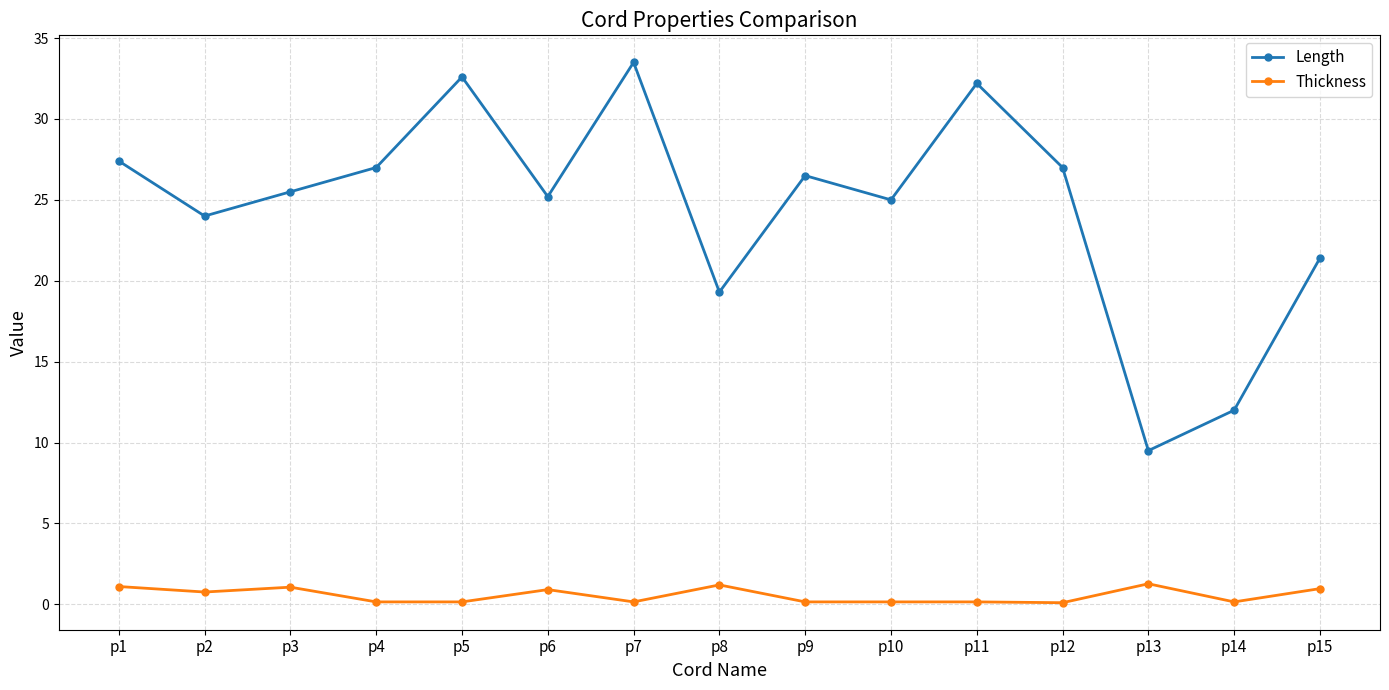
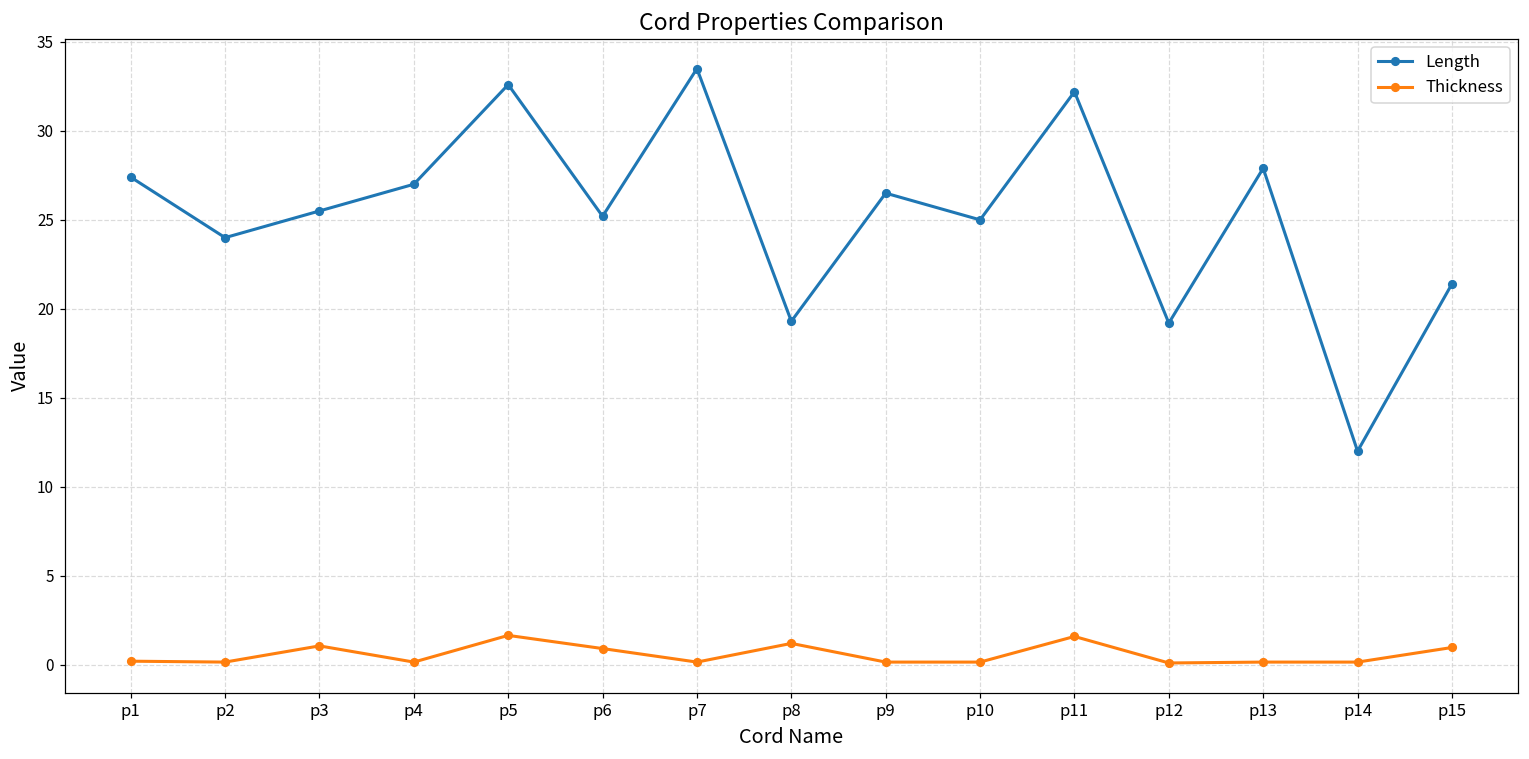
  {
    "Length": {
      "p1": 27.4,
      "p2": 24.0,
      "p3": 25.5,
      "p4": 27.0,
      "p5": 32.6,
      "p6": 25.2,
      "p7": 33.5,
      "p8": 19.3,
      "p9": 26.5,
      "p10": 25.0,
      "p11": 32.2,
-     "p12": 27.0,
-     "p13": 9.5,
+     "p12": 19.2,
+     "p13": 27.9,
      "p14": 12.0,
      "p15": 21.4
    },
    "Thickness": {
-     "p1": 1.1,
-     "p2": 0.8,
+     "p1": 0.2,
+     "p2": 0.2,
      "p3": 1.1,
      "p4": 0.2,
-     "p5": 0.2,
+     "p5": 1.7,
      "p6": 0.9,
      "p7": 0.2,
      "p8": 1.2,
      "p9": 0.2,
      "p10": 0.2,
-     "p11": 0.2,
+     "p11": 1.6,
      "p12": 0.1,
-     "p13": 1.3,
+     "p13": 0.2,
      "p14": 0.2,
      "p15": 1.0
    }
  }
